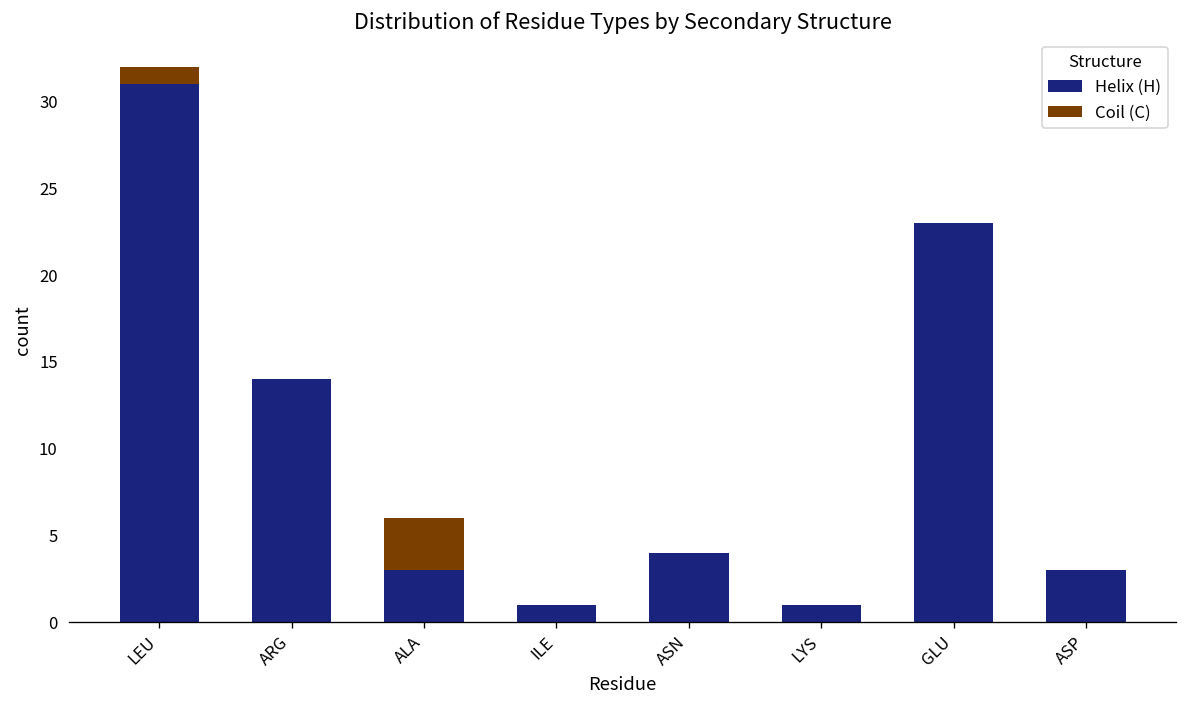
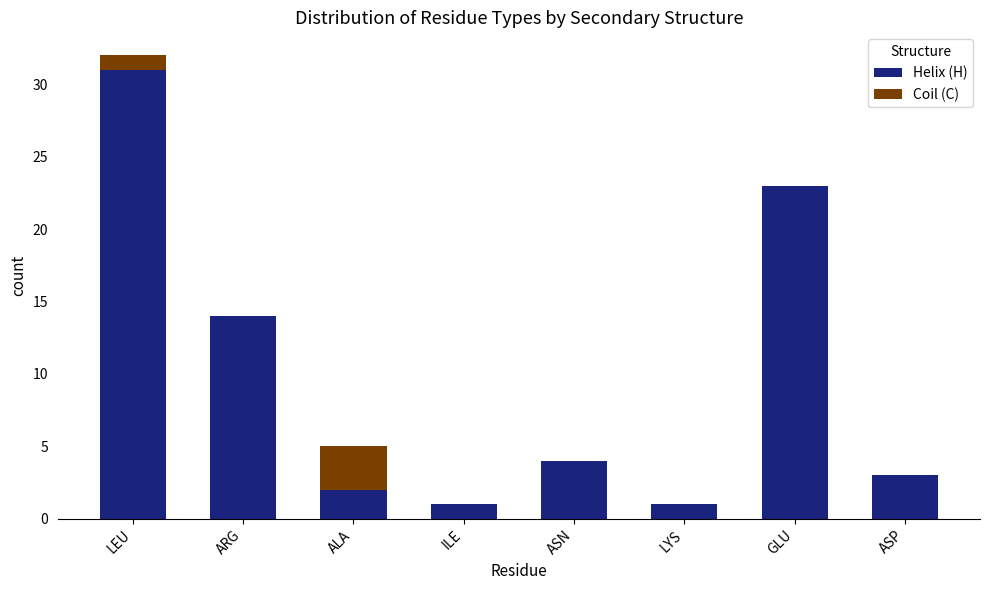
  {
    "Helix (H)": {
      "LEU": 31,
      "ARG": 14,
-     "ALA": 3,
+     "ALA": 2,
      "ILE": 1,
      "ASN": 4,
      "LYS": 1,
      "GLU": 23,
      "ASP": 3
    },
    "Coil (C)": {
      "LEU": 1,
      "ARG": 0,
      "ALA": 3,
      "ILE": 0,
      "ASN": 0,
      "LYS": 0,
      "GLU": 0,
      "ASP": 0
    }
  }
